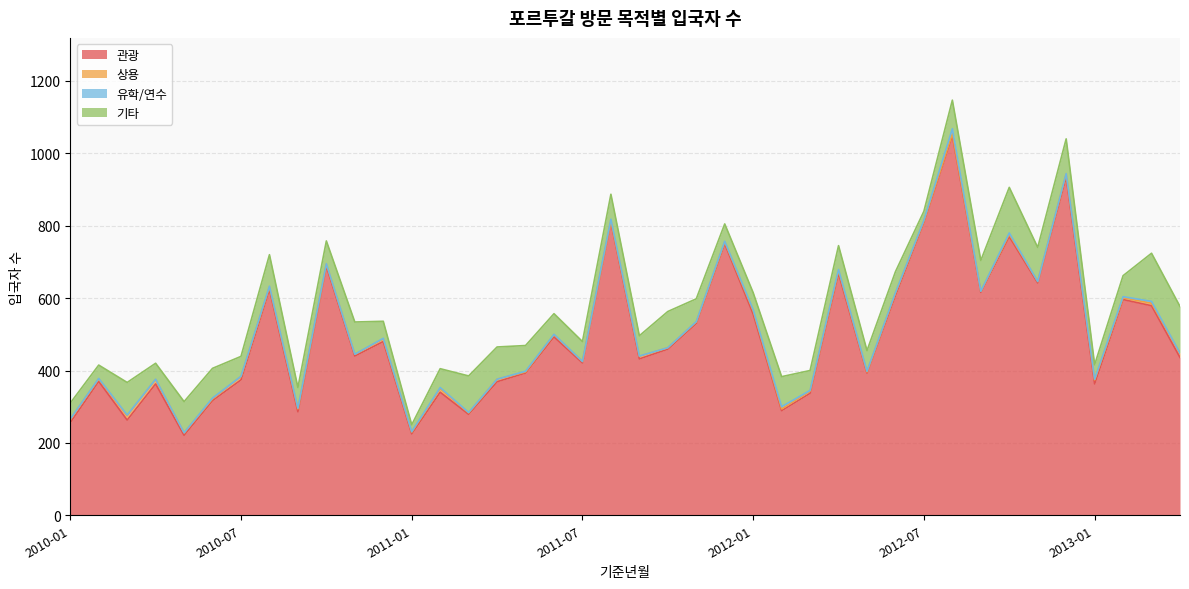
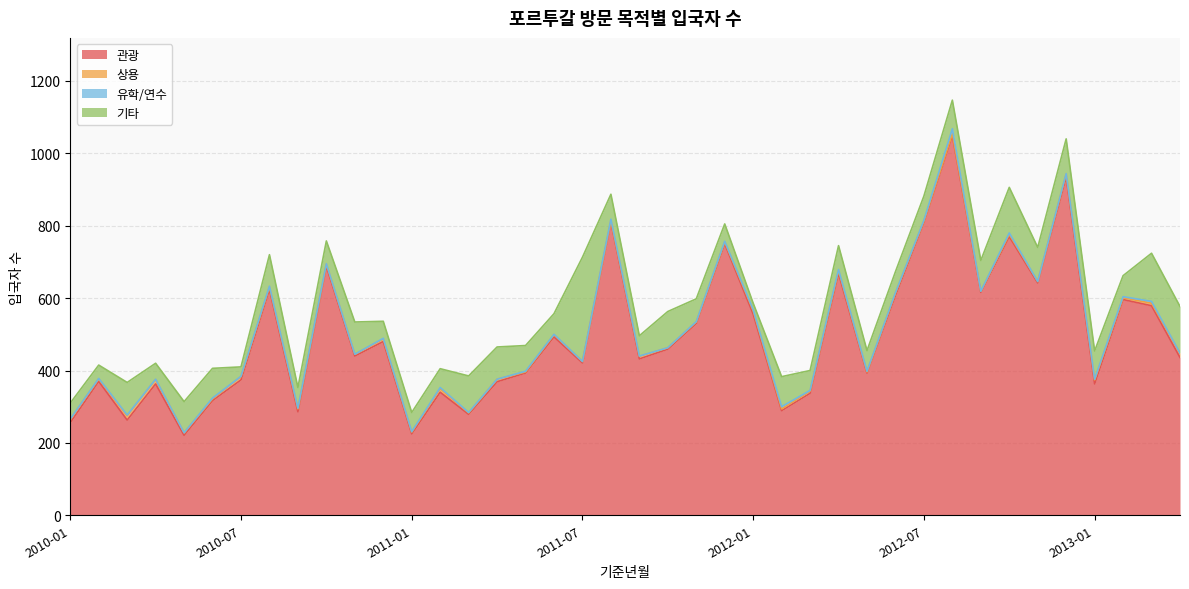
  {
    "관광": {
      "2010-01": 260,
      "2010-07": 370,
      "2012-01": 560,
      "2013-01": 360
    },
    "기타": {
      "2010-01": 40,
-     "2010-07": 60,
-     "2011-01": 20,
-     "2011-07": 60,
-     "2012-01": 50,
-     "2012-07": 30,
-     "2013-01": 40
+     "2010-07": 30,
+     "2011-01": 50,
+     "2011-07": 290,
+     "2012-01": 20,
+     "2012-07": 70,
+     "2013-01": 80
    }
  }
